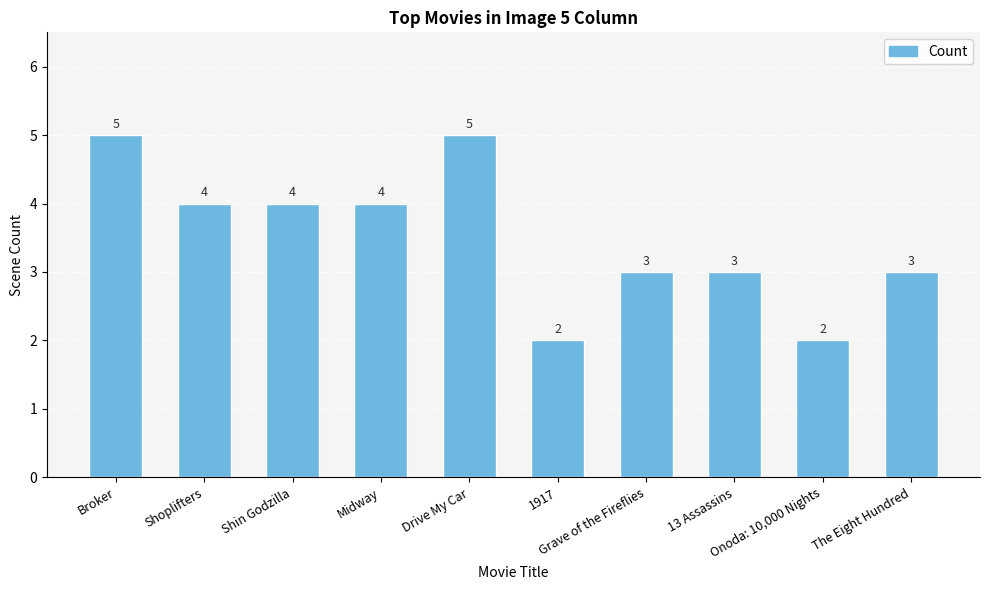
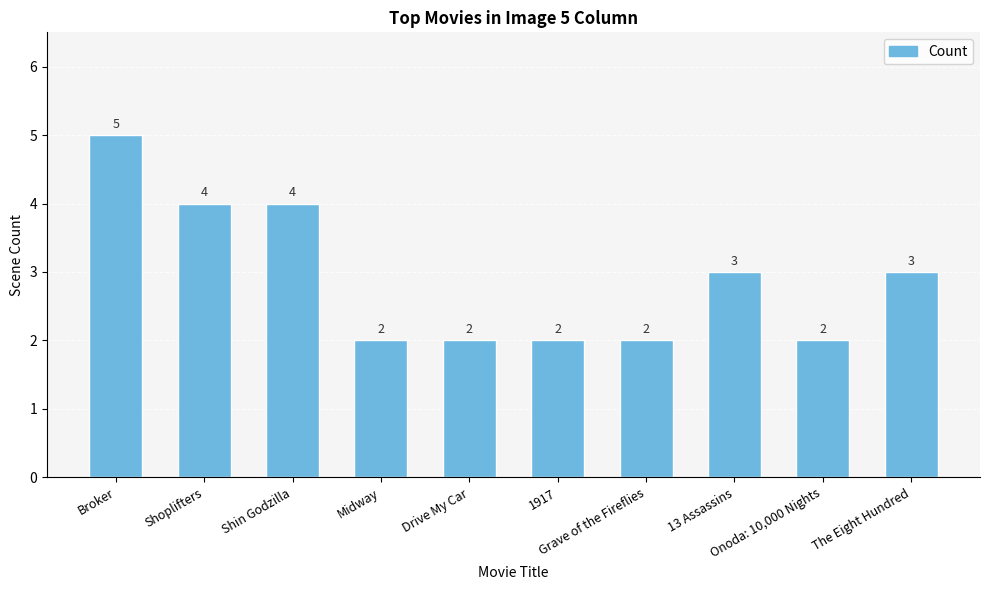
  {
    "Broker": 5,
    "Shoplifters": 4,
    "Shin Godzilla": 4,
-   "Midway": 4,
-   "Drive My Car": 5,
+   "Midway": 2,
+   "Drive My Car": 2,
    "1917": 2,
-   "Grave of the Fireflies": 3,
+   "Grave of the Fireflies": 2,
    "13 Assassins": 3,
    "Onoda: 10,000 Nights": 2,
    "The Eight Hundred": 3
  }
